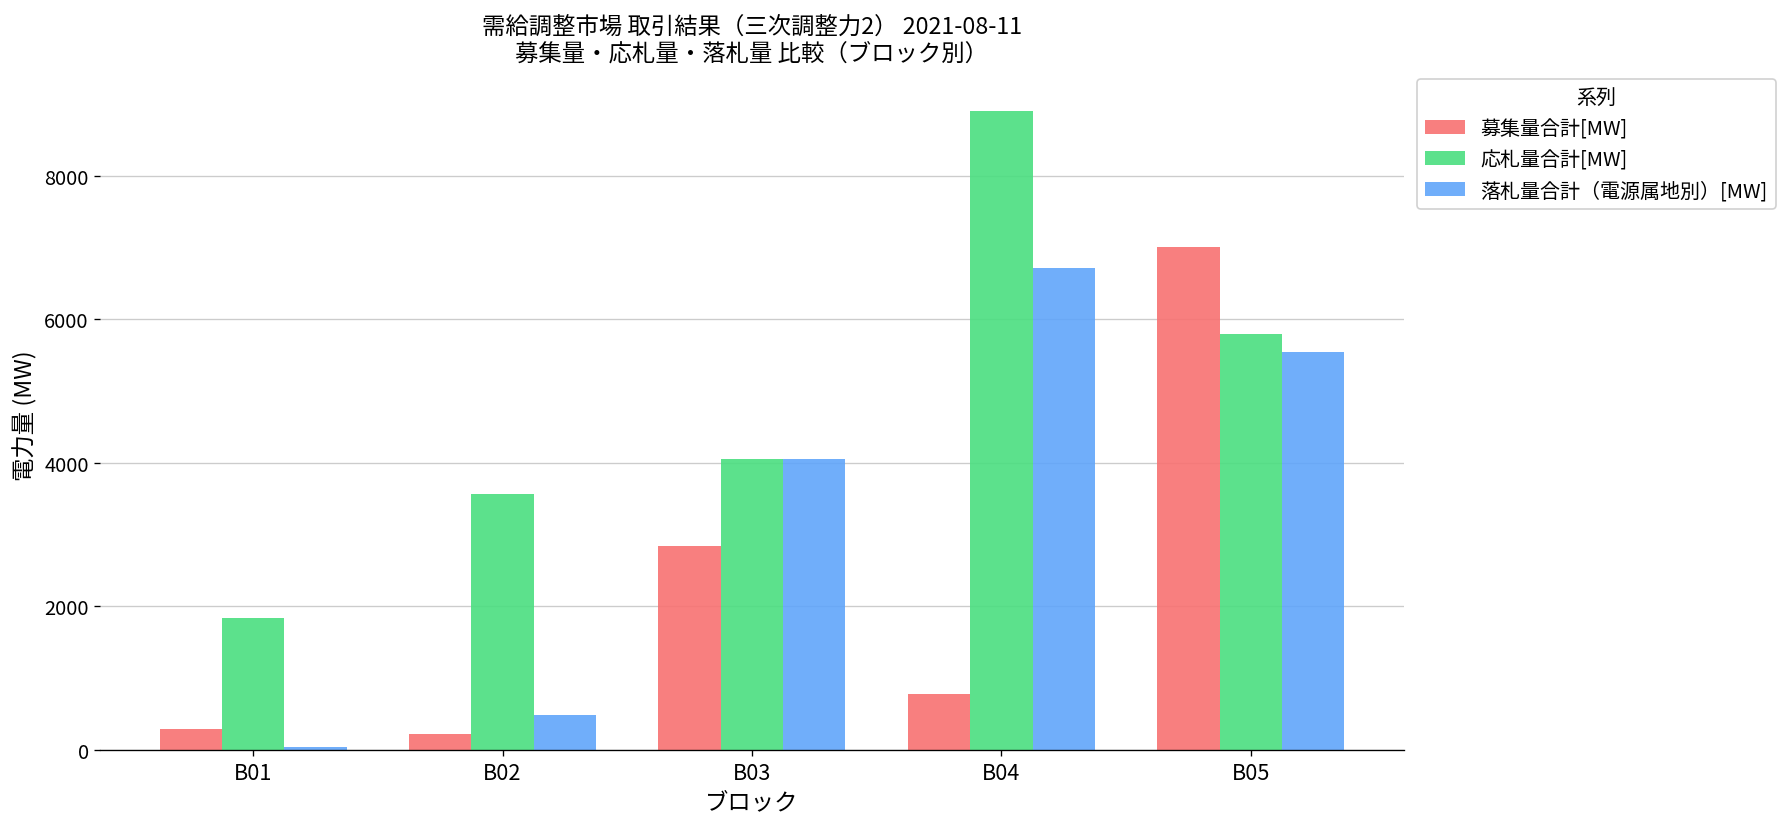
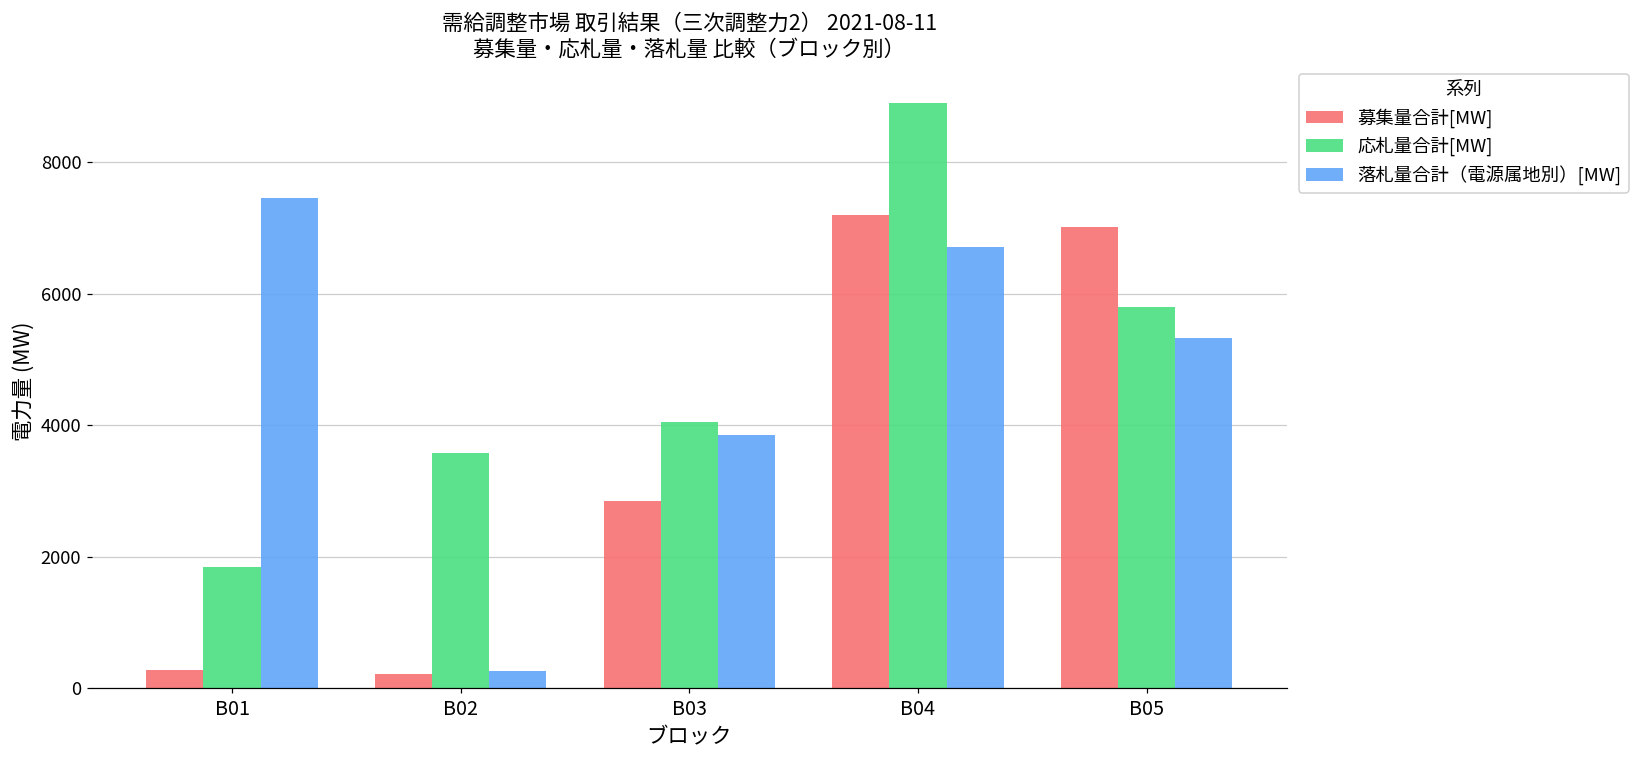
  {
    "募集量合計[MW]": {
      "B01": 300,
      "B02": 200,
      "B03": 2800,
-     "B04": 800,
+     "B04": 7200,
      "B05": 7000
    },
    "応札量合計[MW]": {
      "B01": 1800,
      "B02": 3600,
      "B03": 4100,
      "B04": 8900,
      "B05": 5800
    },
    "落札量合計（電源属地別）[MW]": {
-     "B01": 0,
-     "B02": 500,
-     "B03": 4000,
+     "B01": 7500,
+     "B02": 300,
+     "B03": 3800,
      "B04": 6700,
-     "B05": 5500
+     "B05": 5300
    }
  }
